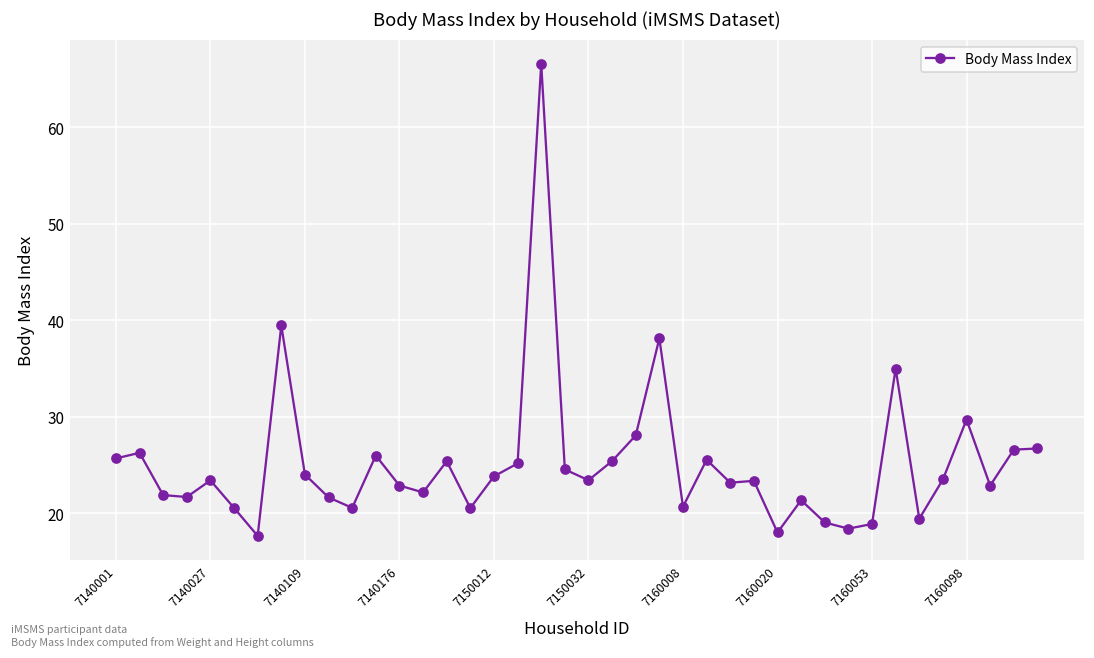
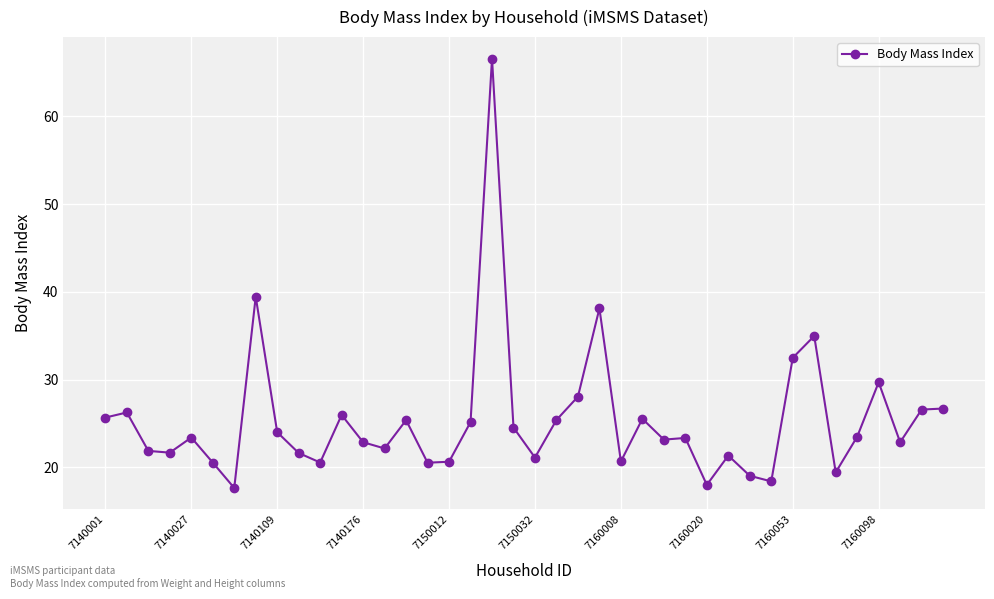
  {
    "7140001": 26,
    "7140027": 23,
    "7140109": 24,
    "7140176": 23,
-   "7150012": 24,
-   "7150032": 23,
+   "7150012": 21,
+   "7150032": 21,
    "7160008": 21,
    "7160020": 18,
-   "7160053": 19,
+   "7160053": 32,
    "7160098": 30
  }
